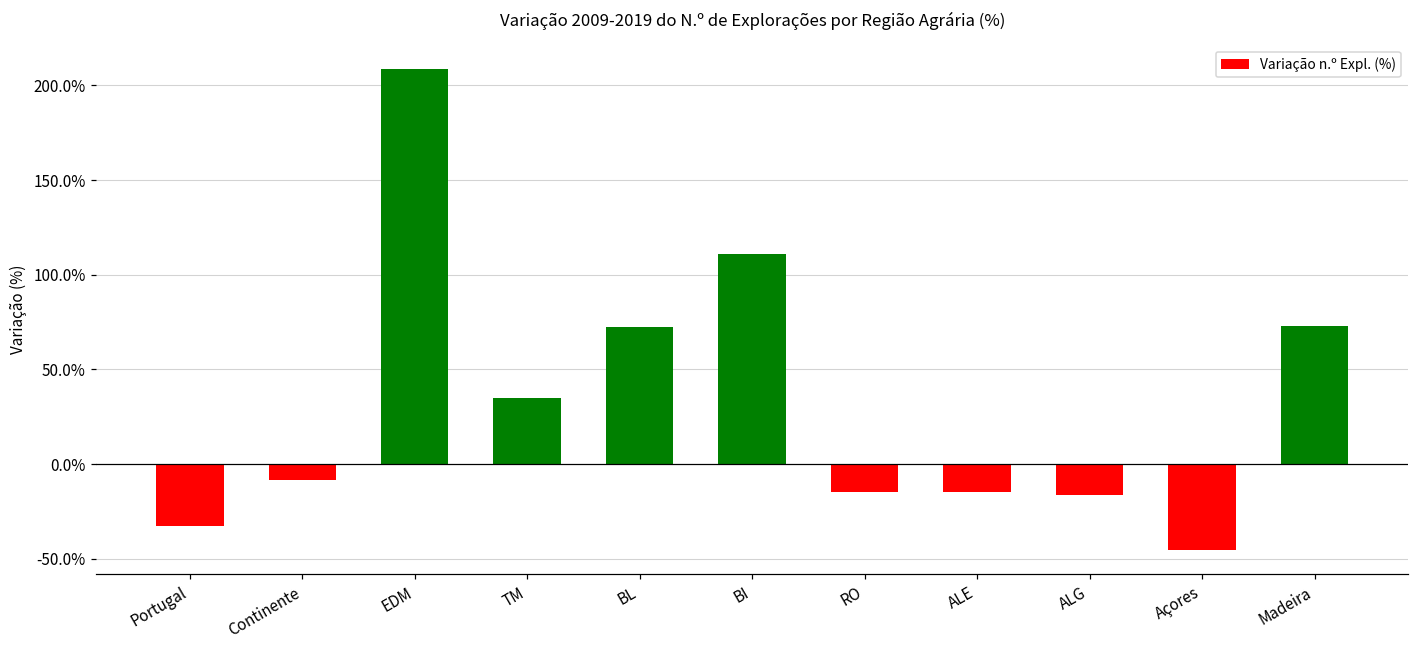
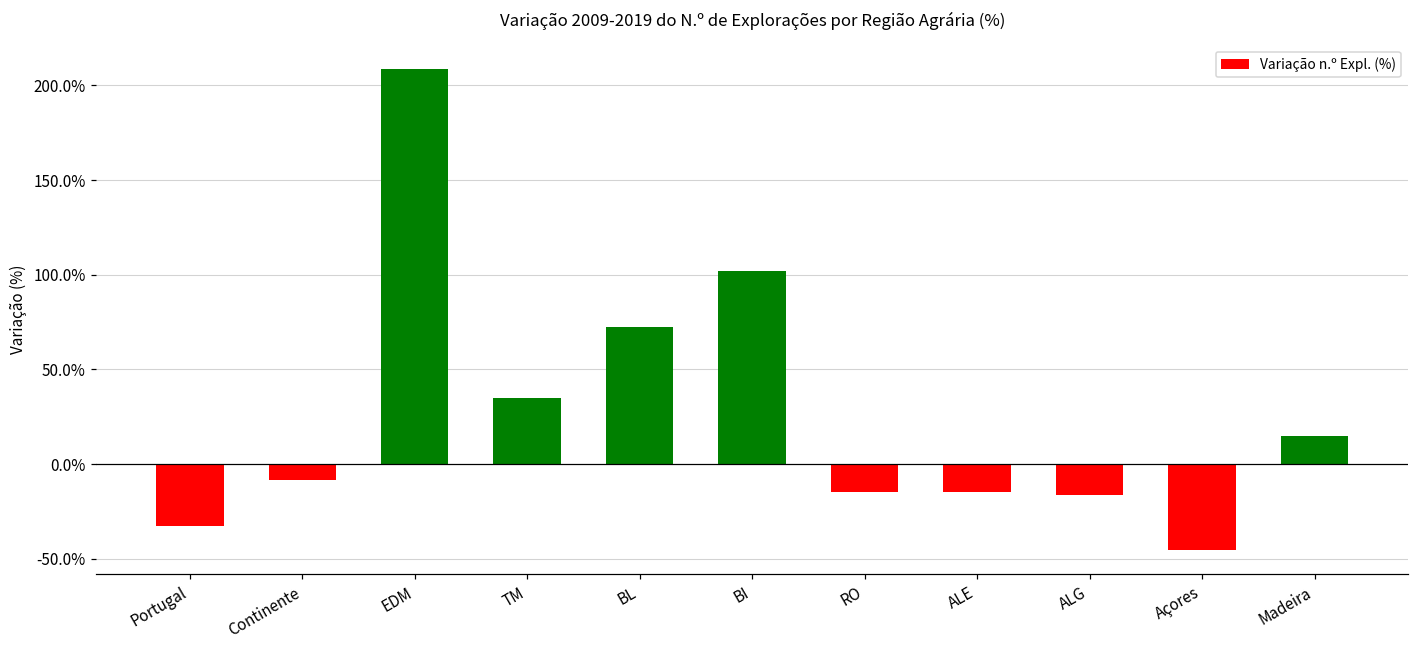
  {
    "Portugal": "-33%",
    "Continente": "-8%",
    "EDM": "209%",
    "TM": "35%",
    "BL": "73%",
-   "BI": "111%",
+   "BI": "102%",
    "RO": "-15%",
    "ALE": "-15%",
    "ALG": "-16%",
    "Açores": "-45%",
-   "Madeira": "73%"
+   "Madeira": "15%"
  }
